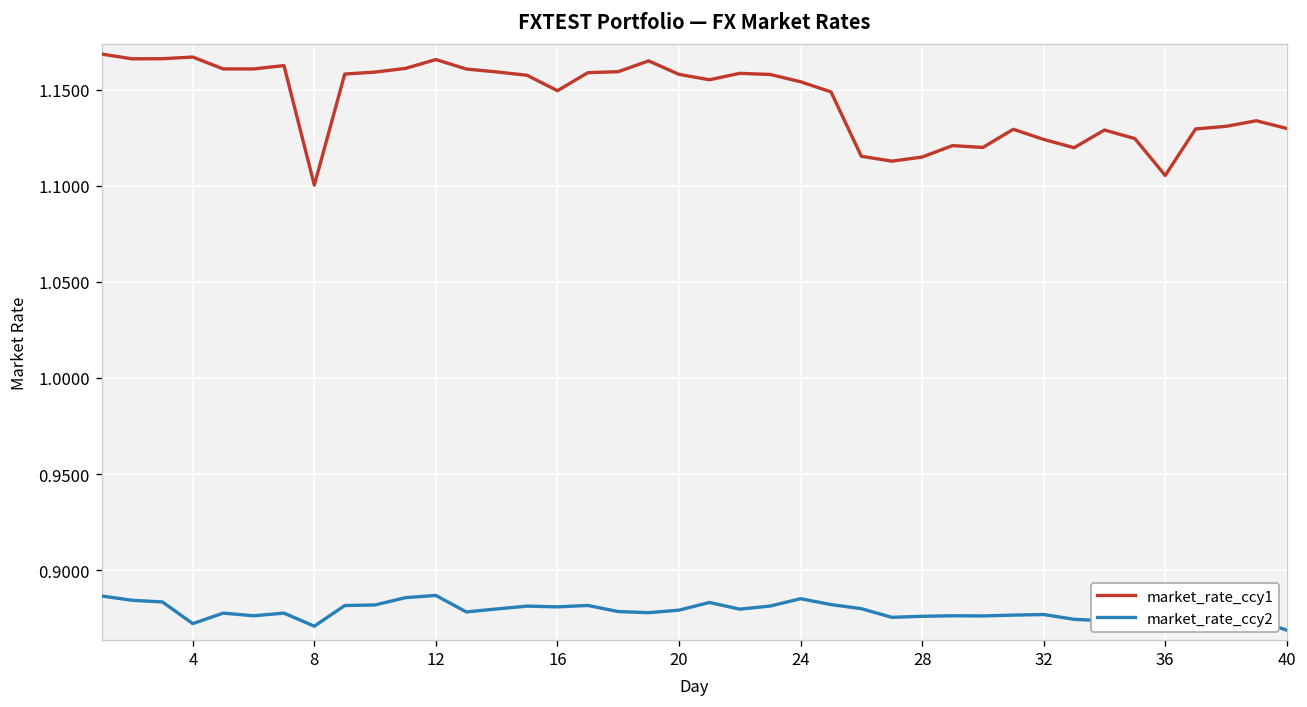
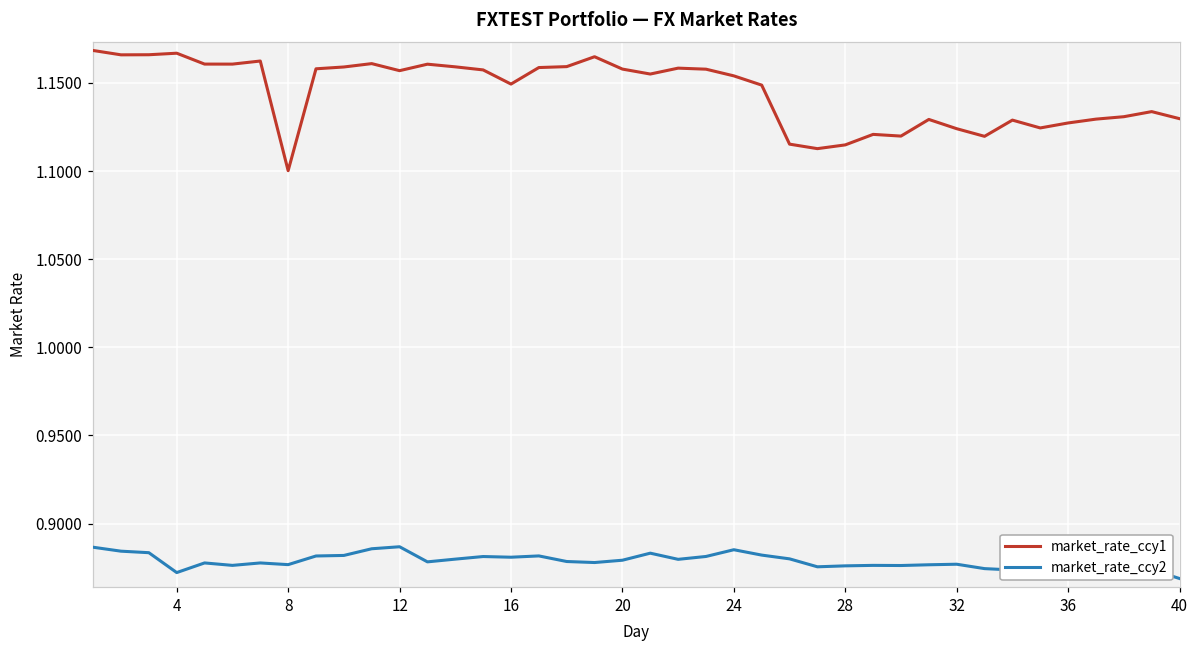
  {
    "market_rate_ccy1": {
      "4": 1.167,
      "8": 1.100,
-     "12": 1.166,
+     "12": 1.157,
      "16": 1.149,
      "20": 1.158,
      "24": 1.154,
      "28": 1.115,
      "32": 1.124,
-     "36": 1.105,
+     "36": 1.127,
      "40": 1.130
    },
    "market_rate_ccy2": {
      "4": 0.872,
-     "8": 0.871,
+     "8": 0.877,
      "12": 0.887,
      "16": 0.881,
      "20": 0.879,
      "24": 0.885,
      "28": 0.876,
      "32": 0.877,
      "40": 0.869
    }
  }
